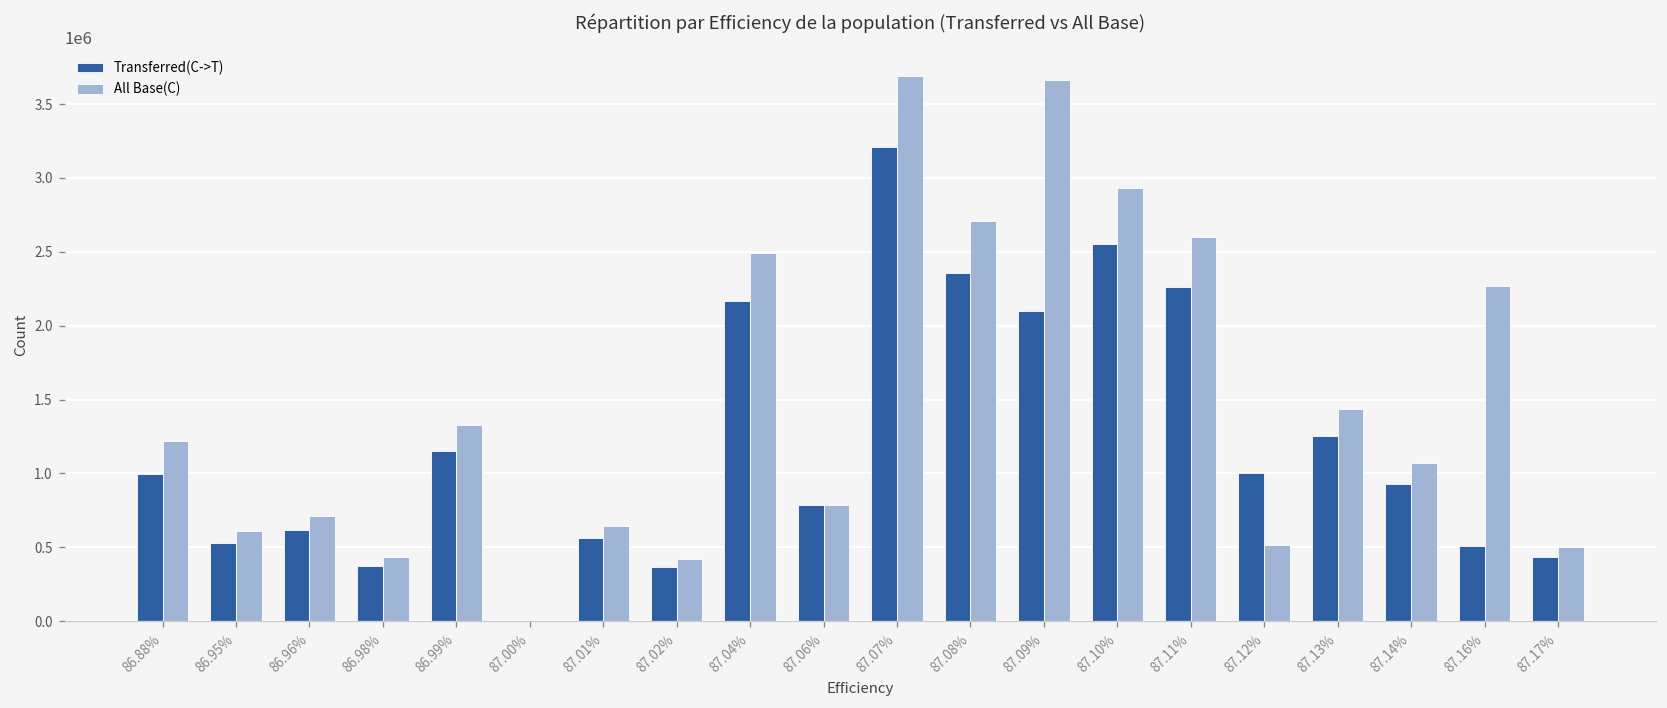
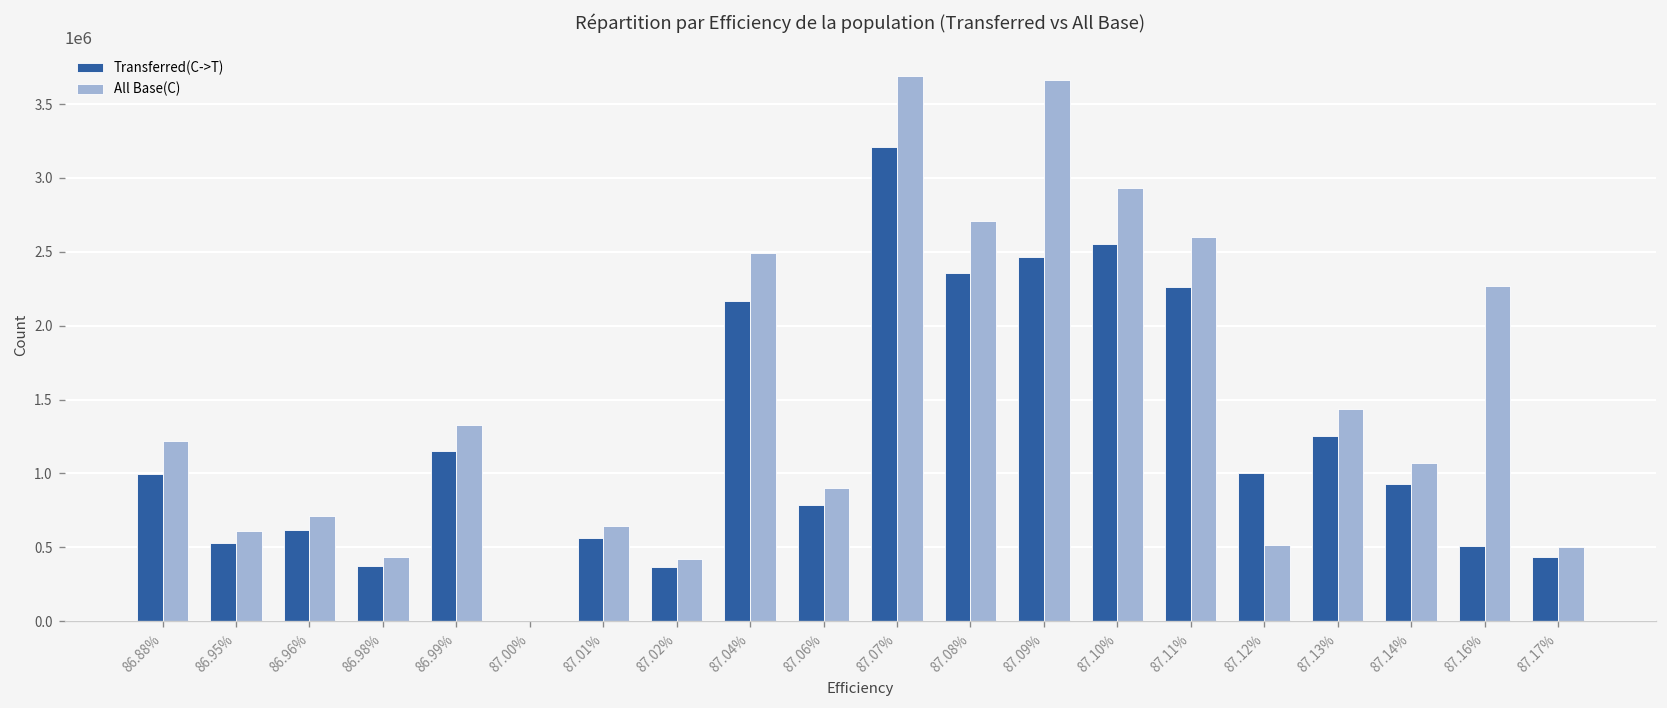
  {
    "Transferred(C->T)": {
      "86.88%": 990000,
      "86.95%": 530000,
      "86.96%": 620000,
      "86.98%": 380000,
      "86.99%": 1150000,
      "87.00%": 0,
      "87.01%": 560000,
      "87.02%": 370000,
      "87.04%": 2170000,
      "87.06%": 780000,
      "87.07%": 3210000,
      "87.08%": 2360000,
-     "87.09%": 2100000,
+     "87.09%": 2470000,
      "87.10%": 2550000,
      "87.11%": 2260000,
      "87.12%": 1010000,
      "87.13%": 1250000,
      "87.14%": 930000,
      "87.16%": 510000,
      "87.17%": 440000
    },
    "All Base(C)": {
      "86.88%": 1220000,
      "86.95%": 610000,
      "86.96%": 710000,
      "86.98%": 430000,
      "86.99%": 1330000,
      "87.00%": 0,
      "87.01%": 640000,
      "87.02%": 420000,
      "87.04%": 2490000,
-     "87.06%": 790000,
+     "87.06%": 900000,
      "87.07%": 3690000,
      "87.08%": 2710000,
      "87.09%": 3670000,
      "87.10%": 2930000,
      "87.11%": 2600000,
      "87.12%": 520000,
      "87.13%": 1440000,
      "87.14%": 1070000,
      "87.16%": 2270000,
      "87.17%": 500000
    }
  }
